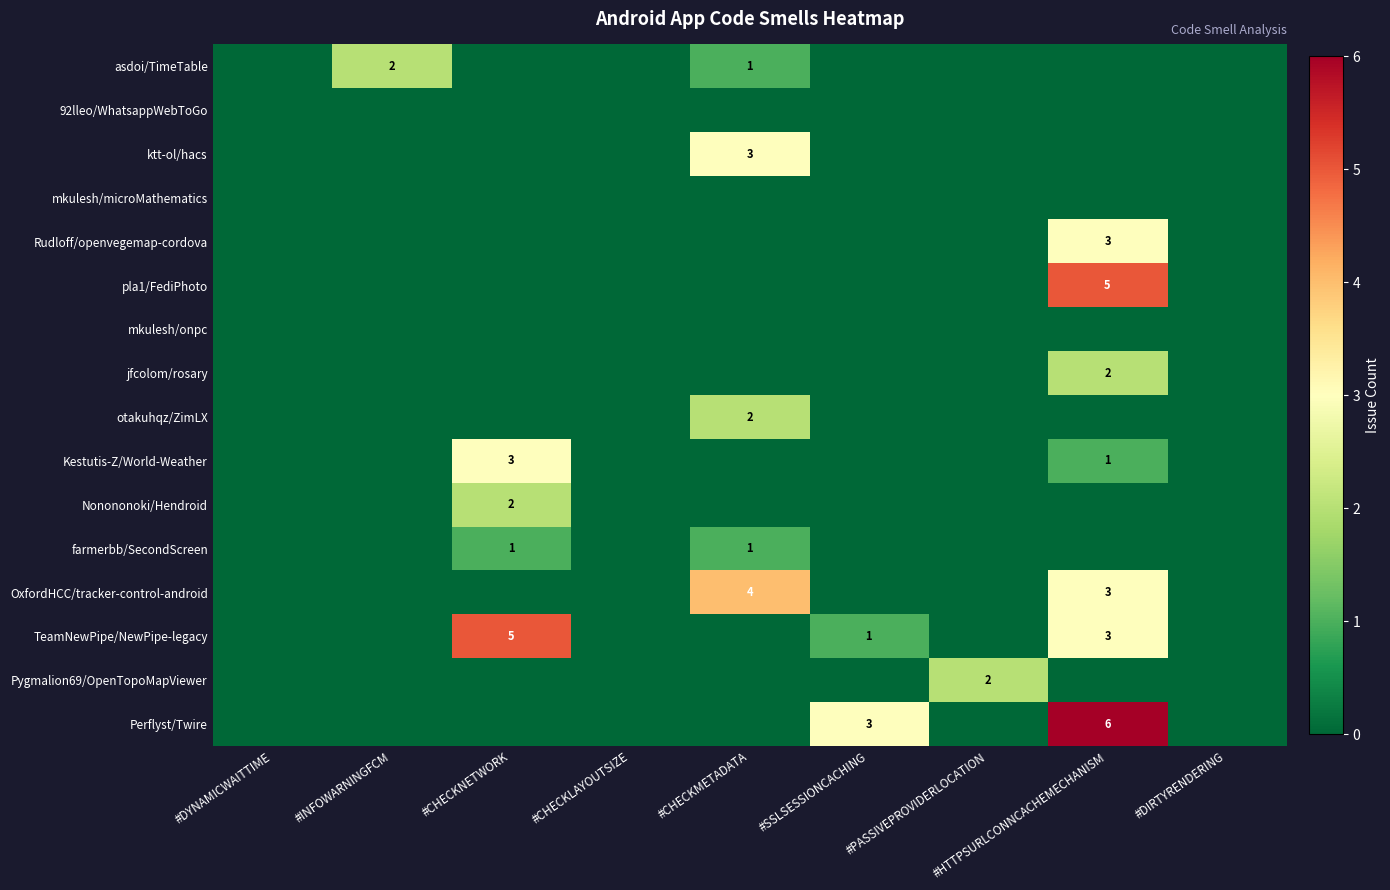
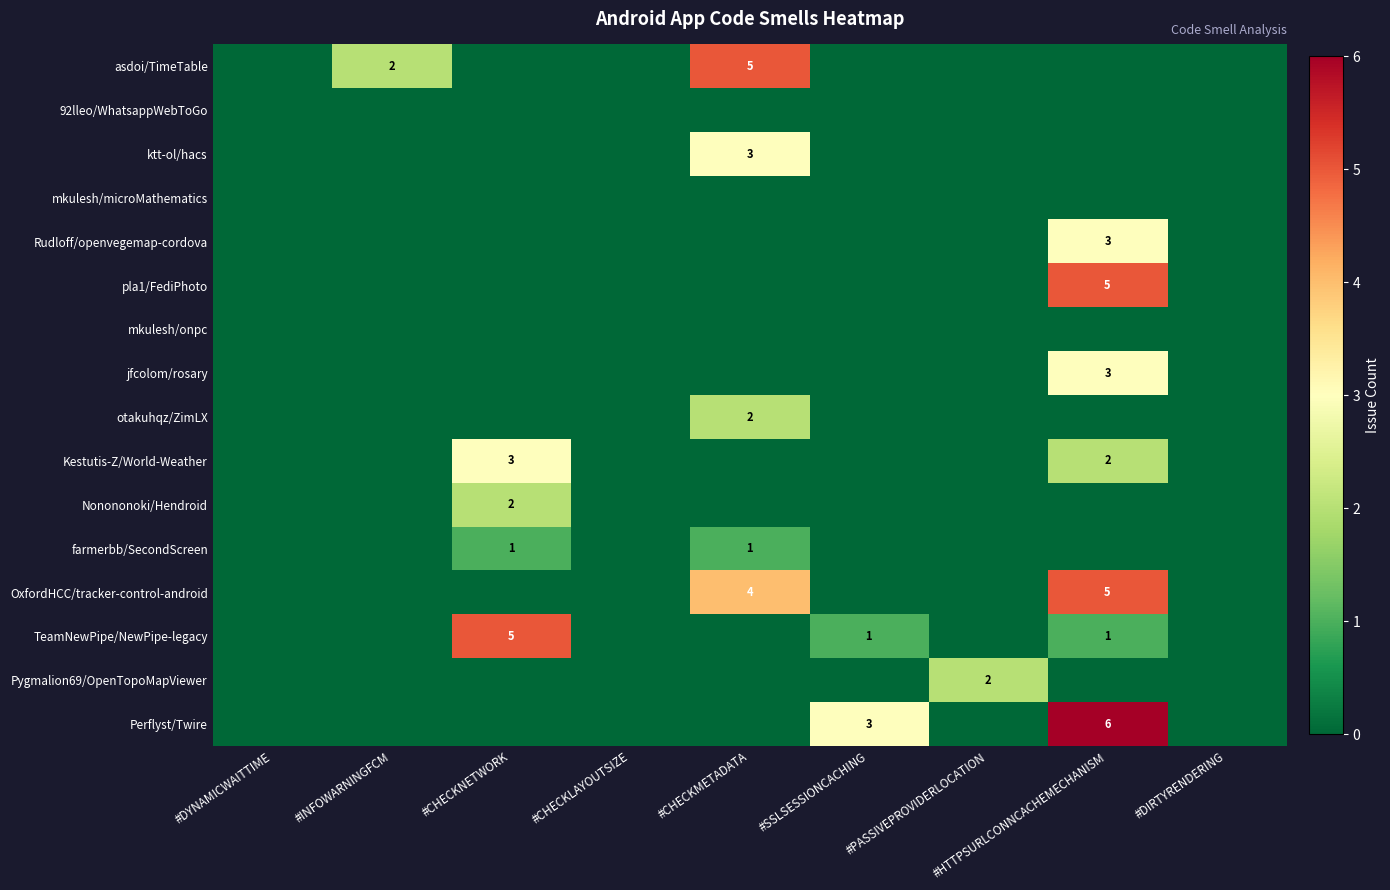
  {
    "asdoi/TimeTable": {
      "#INFOWARNINGFCM": 2,
-     "#CHECKMETADATA": 1
+     "#CHECKMETADATA": 5
    },
    "ktt-ol/hacs": {
      "#CHECKMETADATA": 3
    },
    "Rudloff/openvegemap-cordova": {
      "#HTTPSURLCONNCACHEMECHANISM": 3
    },
    "pla1/FediPhoto": {
      "#HTTPSURLCONNCACHEMECHANISM": 5
    },
    "jfcolom/rosary": {
-     "#HTTPSURLCONNCACHEMECHANISM": 2
+     "#HTTPSURLCONNCACHEMECHANISM": 3
    },
    "otakuhqz/ZimLX": {
      "#CHECKMETADATA": 2
    },
    "Kestutis-Z/World-Weather": {
      "#CHECKNETWORK": 3,
-     "#HTTPSURLCONNCACHEMECHANISM": 1
+     "#HTTPSURLCONNCACHEMECHANISM": 2
    },
    "Nonononoki/Hendroid": {
      "#CHECKNETWORK": 2
    },
    "farmerbb/SecondScreen": {
      "#CHECKNETWORK": 1,
      "#CHECKMETADATA": 1
    },
    "OxfordHCC/tracker-control-android": {
      "#CHECKMETADATA": 4,
-     "#HTTPSURLCONNCACHEMECHANISM": 3
+     "#HTTPSURLCONNCACHEMECHANISM": 5
    },
    "TeamNewPipe/NewPipe-legacy": {
      "#CHECKNETWORK": 5,
      "#SSLSESSIONCACHING": 1,
-     "#HTTPSURLCONNCACHEMECHANISM": 3
+     "#HTTPSURLCONNCACHEMECHANISM": 1
    },
    "Pygmalion69/OpenTopoMapViewer": {
      "#PASSIVEPROVIDERLOCATION": 2
    },
    "Perflyst/Twire": {
      "#SSLSESSIONCACHING": 3,
      "#HTTPSURLCONNCACHEMECHANISM": 6
    }
  }
